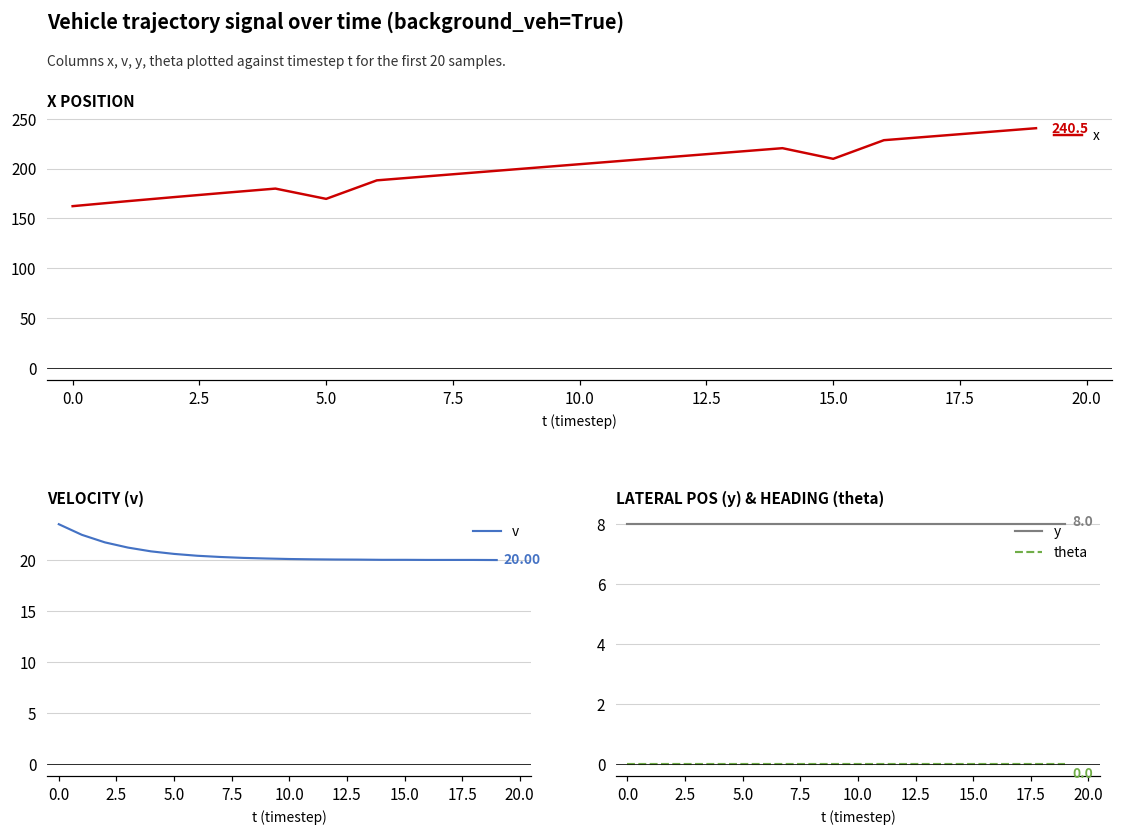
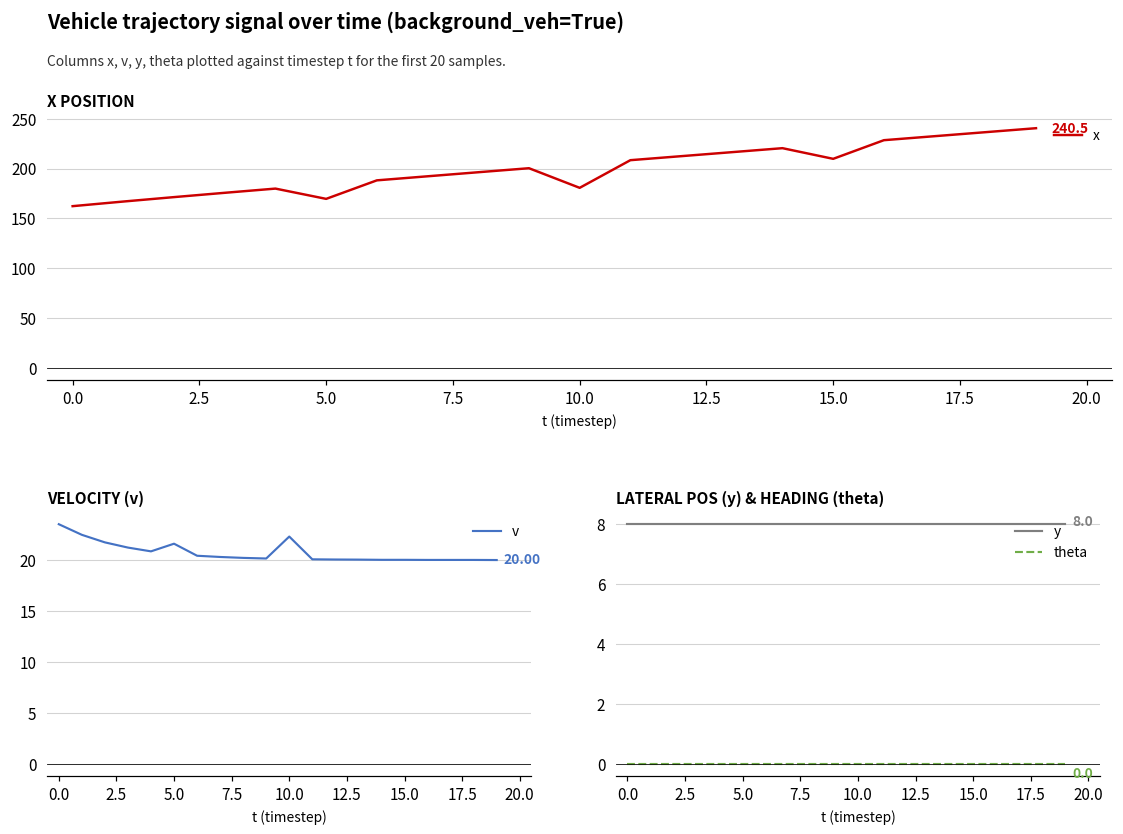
  {
    "X POSITION": {
      "0.0": 160,
      "5.0": 170,
-     "10.0": 200,
+     "10.0": 180,
      "15.0": 210
    },
    "VELOCITY (v)": {
      "0.0": 24,
-     "5.0": 21,
-     "10.0": 20,
+     "5.0": 22,
+     "10.0": 22,
      "15.0": 20
    },
    "LATERAL POS (y) & HEADING (theta)": {
      "y": {
        "0.0": 8.0,
        "5.0": 8.0,
        "10.0": 8.0,
        "15.0": 8.0
      },
      "theta": {
        "0.0": 0.0,
        "5.0": 0.0,
        "10.0": 0.0,
        "15.0": 0.0
      }
    }
  }
